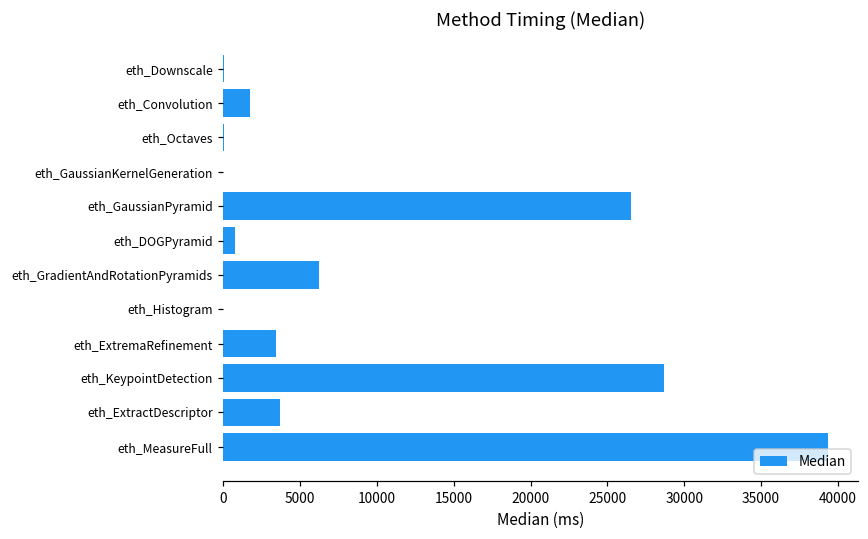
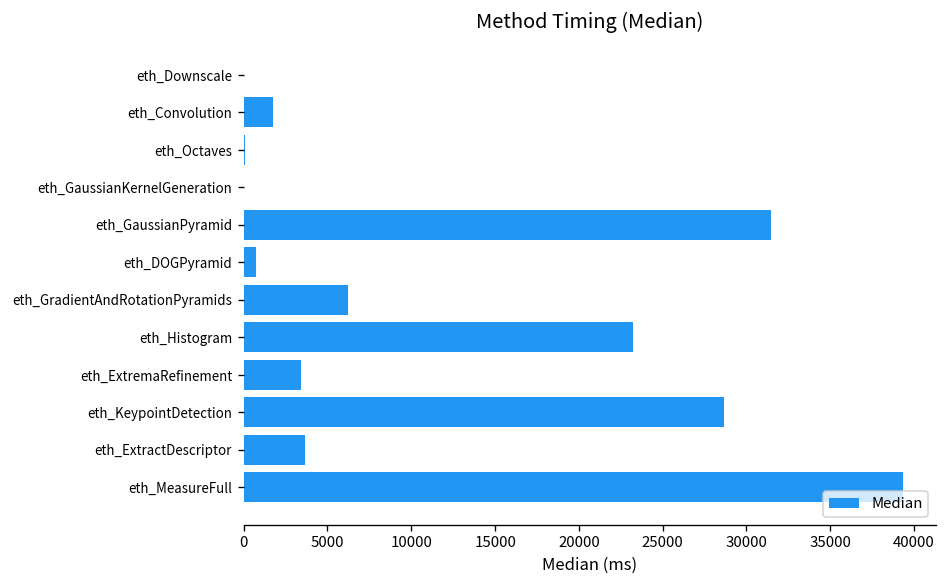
  {
    "eth_Convolution": 1700,
-   "eth_GaussianPyramid": 26500,
+   "eth_GaussianPyramid": 31500,
    "eth_DOGPyramid": 700,
    "eth_GradientAndRotationPyramids": 6200,
-   "eth_Histogram": 0,
+   "eth_Histogram": 23200,
    "eth_ExtremaRefinement": 3400,
    "eth_KeypointDetection": 28700,
    "eth_ExtractDescriptor": 3700,
    "eth_MeasureFull": 39300
  }
